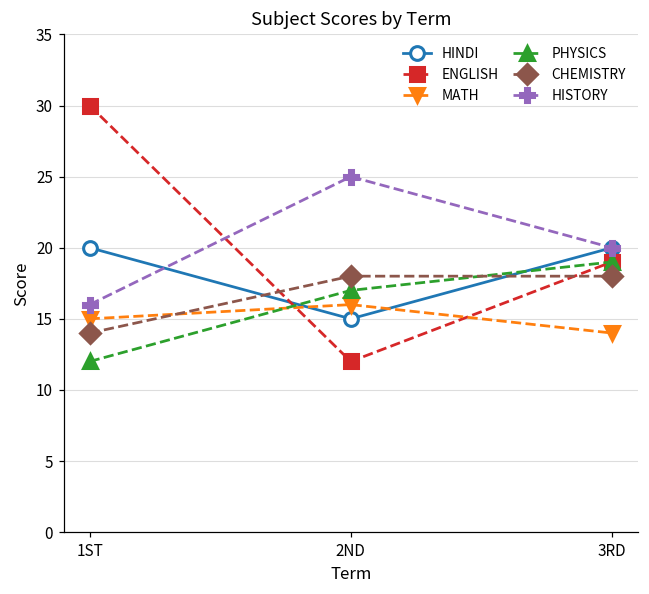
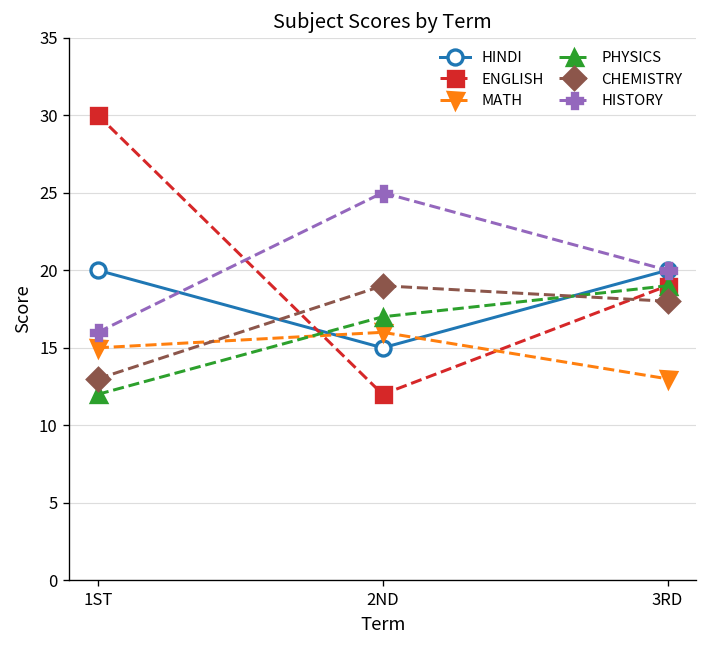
  {
    "HINDI": {
      "1ST": 20,
      "2ND": 15
    },
    "ENGLISH": {
      "1ST": 30,
      "2ND": 12
    },
    "MATH": {
      "1ST": 15,
      "2ND": 16,
-     "3RD": 14
+     "3RD": 13
    },
    "PHYSICS": {
      "1ST": 12,
      "2ND": 17
    },
    "CHEMISTRY": {
-     "1ST": 14,
-     "2ND": 18,
+     "1ST": 13,
+     "2ND": 19,
      "3RD": 18
    },
    "HISTORY": {
      "1ST": 16,
      "2ND": 25
    }
  }
